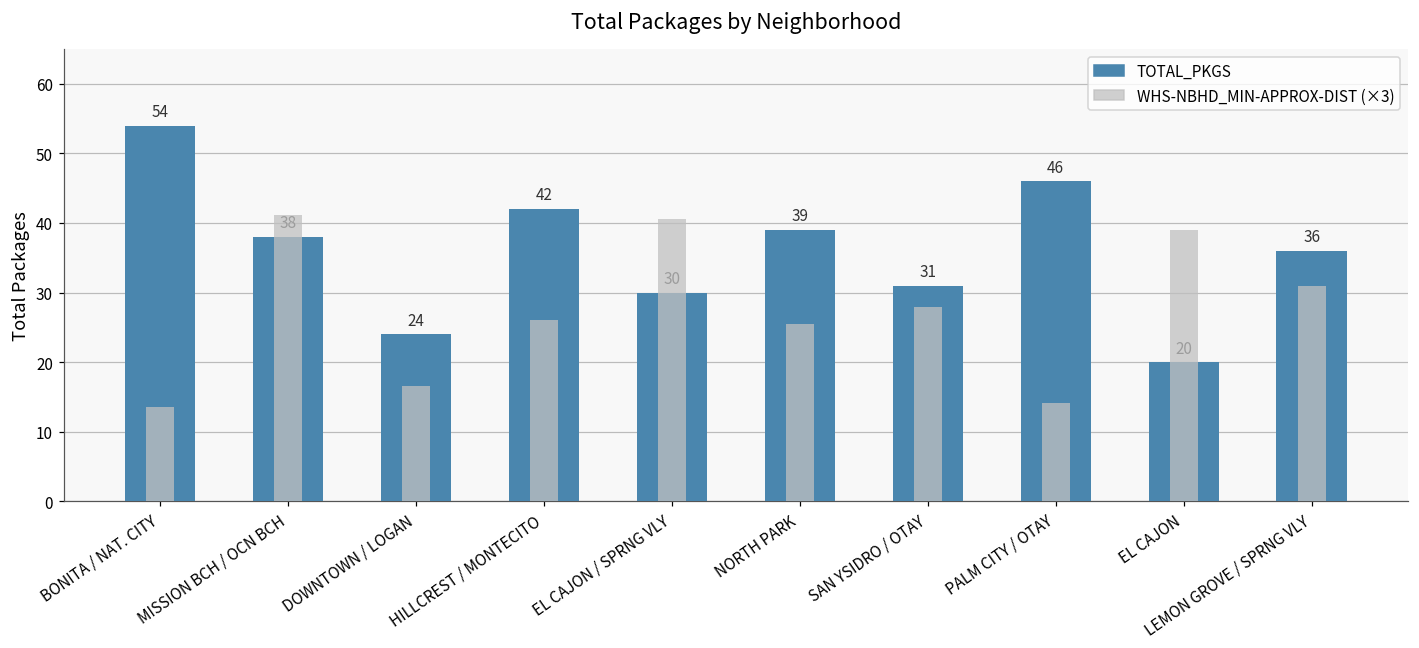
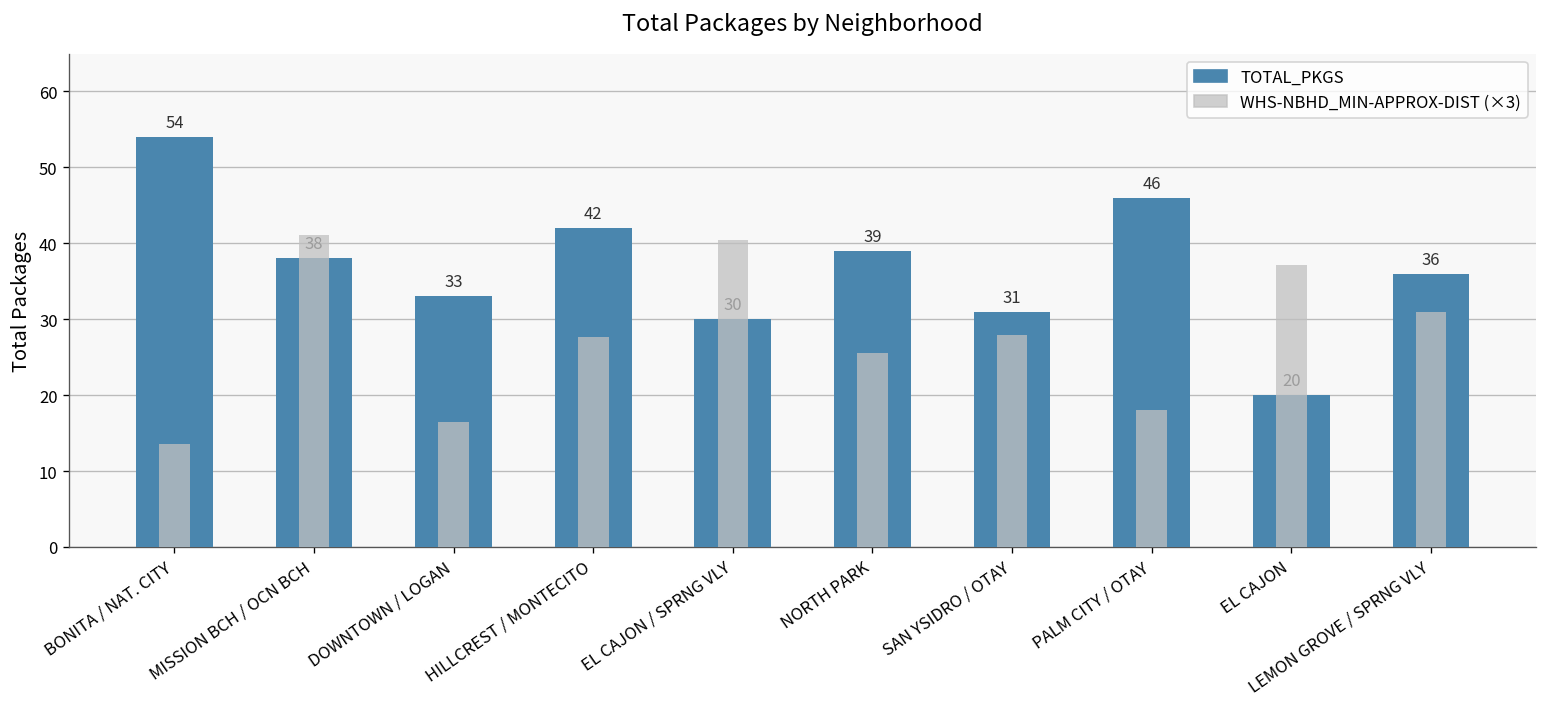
  {
    "TOTAL_PKGS": {
      "BONITA / NAT. CITY": 54,
-     "DOWNTOWN / LOGAN": 24,
+     "DOWNTOWN / LOGAN": 33,
      "HILLCREST / MONTECITO": 42,
      "NORTH PARK": 39,
      "SAN YSIDRO / OTAY": 31,
      "PALM CITY / OTAY": 46,
      "LEMON GROVE / SPRNG VLY": 36
    },
    "WHS-NBHD_MIN-APPROX-DIST (×3)": {
-     "HILLCREST / MONTECITO": 26,
-     "PALM CITY / OTAY": 14,
-     "EL CAJON": 39
+     "HILLCREST / MONTECITO": 28,
+     "PALM CITY / OTAY": 18,
+     "EL CAJON": 37
    }
  }
